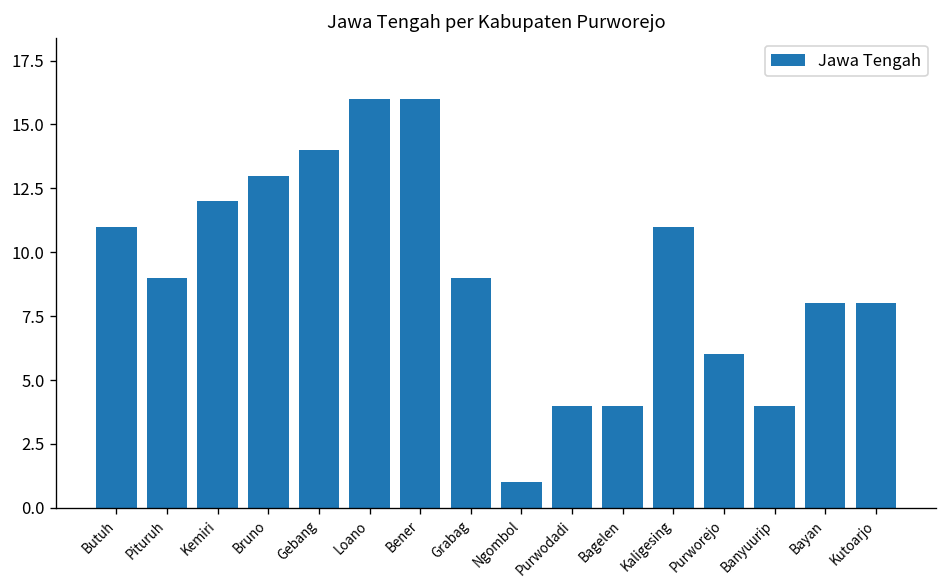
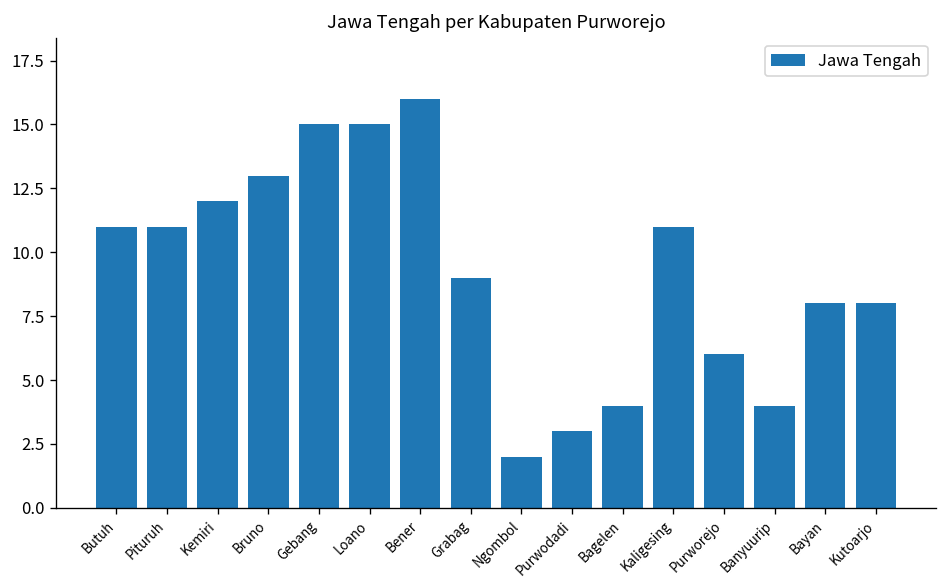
  {
    "Butuh": 11,
-   "Pituruh": 9,
+   "Pituruh": 11,
    "Kemiri": 12,
    "Bruno": 13,
-   "Gebang": 14,
-   "Loano": 16,
+   "Gebang": 15,
+   "Loano": 15,
    "Bener": 16,
    "Grabag": 9,
-   "Ngombol": 1,
-   "Purwodadi": 4,
+   "Ngombol": 2,
+   "Purwodadi": 3,
    "Bagelen": 4,
    "Kaligesing": 11,
    "Purworejo": 6,
    "Banyuurip": 4,
    "Bayan": 8,
    "Kutoarjo": 8
  }
